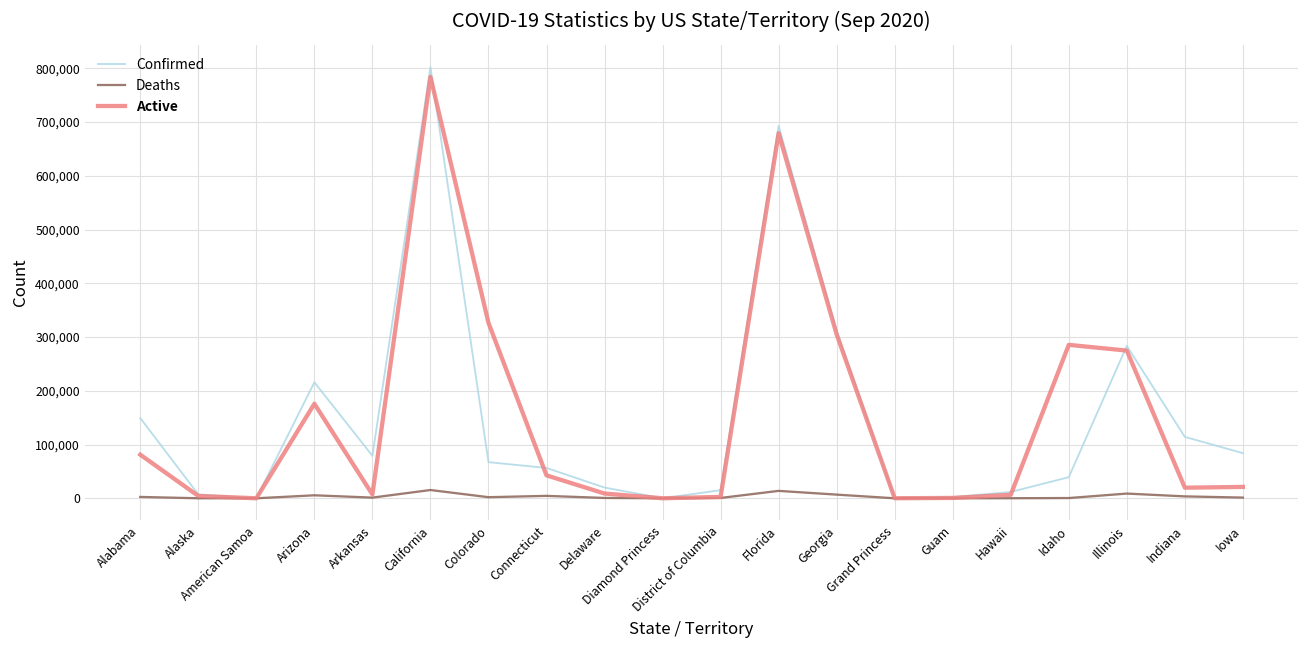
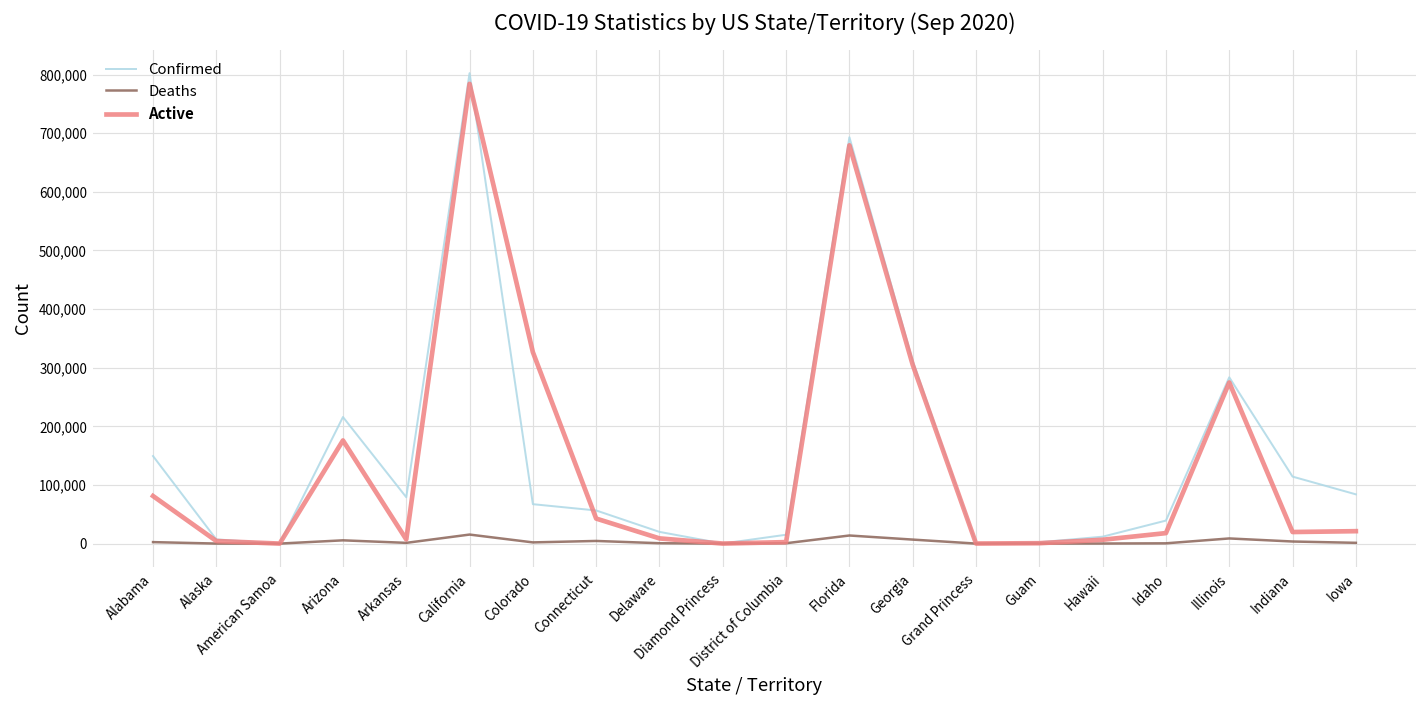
  {
    "Confirmed": {
      "Alabama": "150,000",
      "Arizona": "220,000",
      "Arkansas": "80,000",
      "California": "800,000",
      "Colorado": "70,000",
      "Connecticut": "60,000",
      "Delaware": "20,000",
      "District of Columbia": "20,000",
      "Florida": "690,000",
      "Georgia": "310,000",
      "Hawaii": "10,000",
      "Idaho": "40,000",
      "Illinois": "280,000",
      "Indiana": "110,000",
      "Iowa": "80,000"
    },
    "Deaths": {
      "Alabama": "0",
      "Arizona": "10,000",
      "Arkansas": "0",
      "California": "20,000",
      "Colorado": "0",
      "Connecticut": "0",
      "Delaware": "0",
      "Florida": "10,000",
      "Georgia": "10,000",
      "Hawaii": "0",
      "Idaho": "0",
      "Illinois": "10,000",
      "Indiana": "0",
      "Iowa": "0"
    },
    "Active": {
      "Alabama": "80,000",
      "Arizona": "180,000",
      "Arkansas": "10,000",
      "California": "780,000",
      "Colorado": "330,000",
      "Connecticut": "40,000",
      "Delaware": "10,000",
      "Florida": "680,000",
      "Georgia": "300,000",
      "Hawaii": "10,000",
-     "Idaho": "290,000",
+     "Idaho": "20,000",
      "Illinois": "270,000",
      "Indiana": "20,000",
      "Iowa": "20,000"
    }
  }
